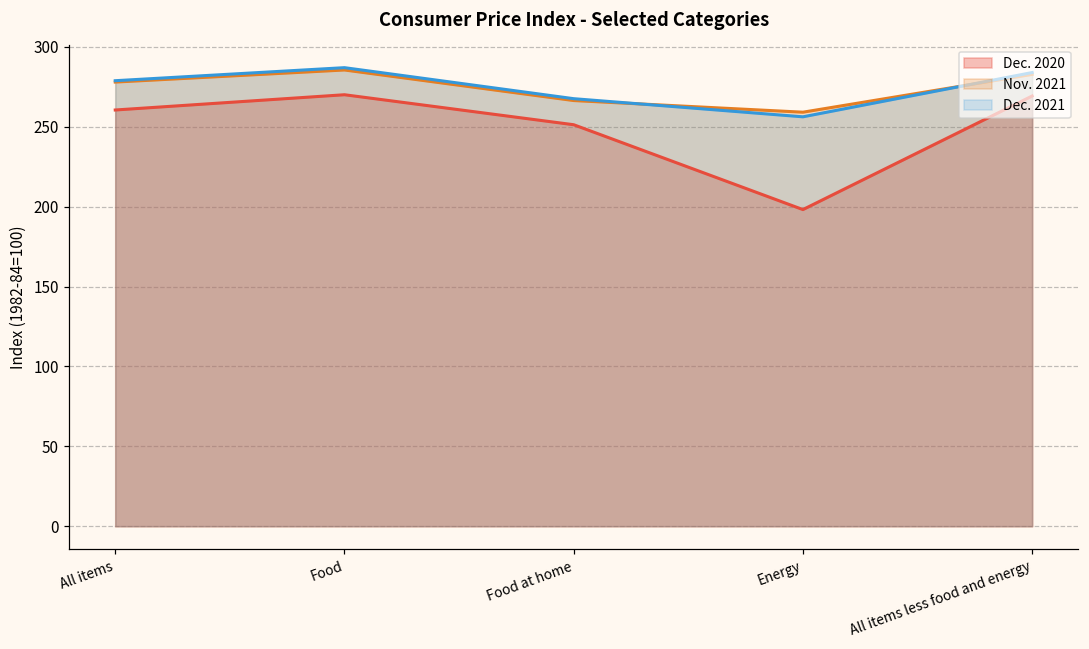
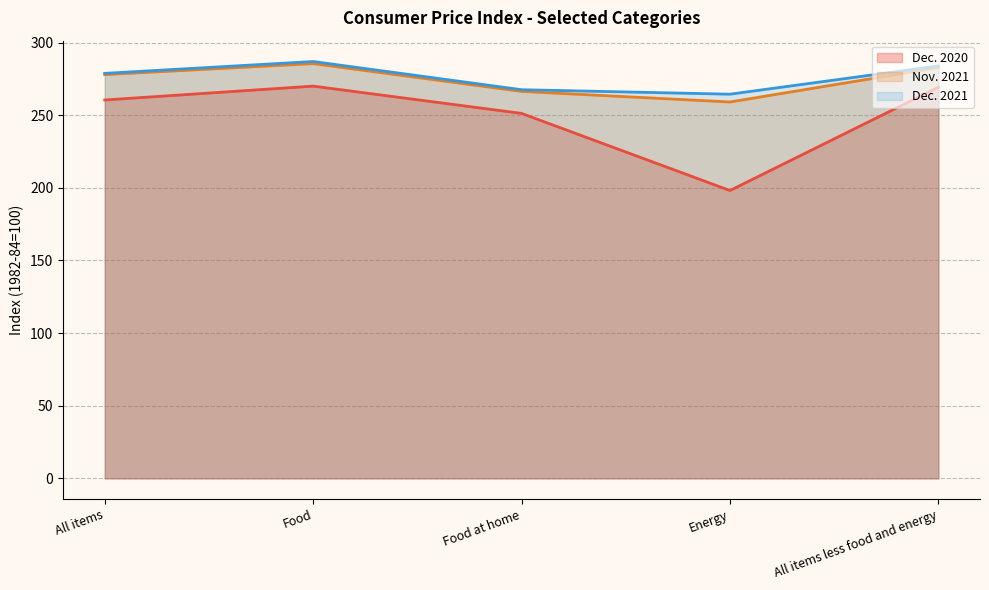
  {
    "Dec. 2021": {
-     "Energy": 256
+     "Energy": 264
    }
  }
